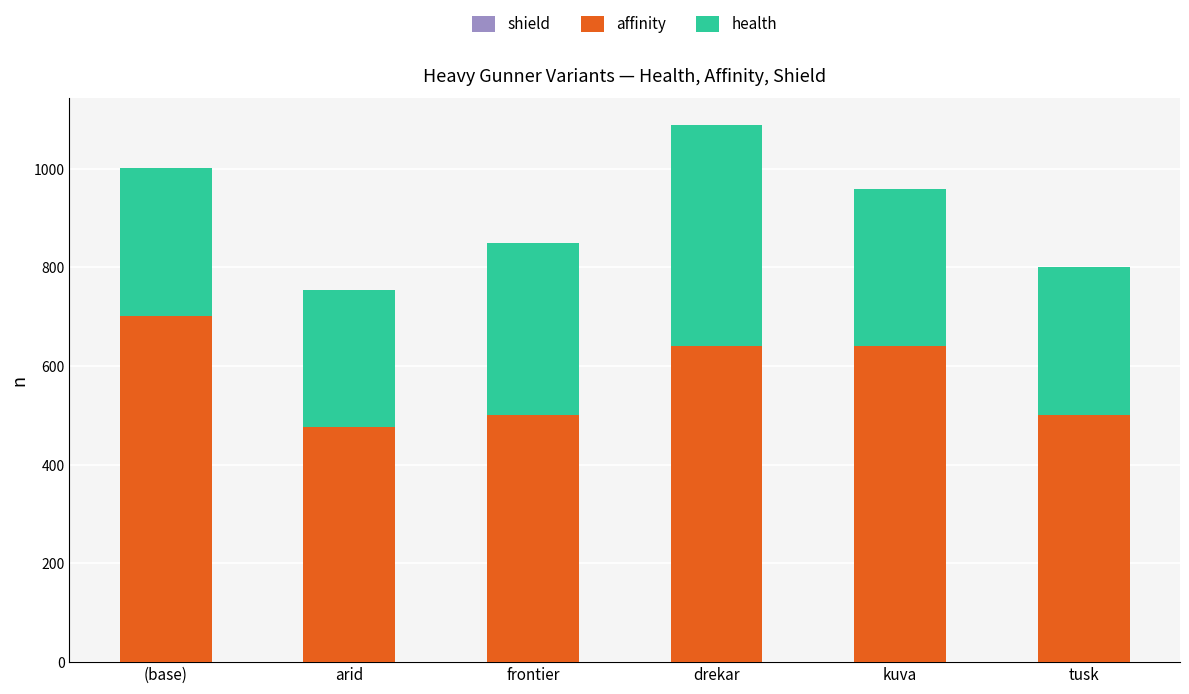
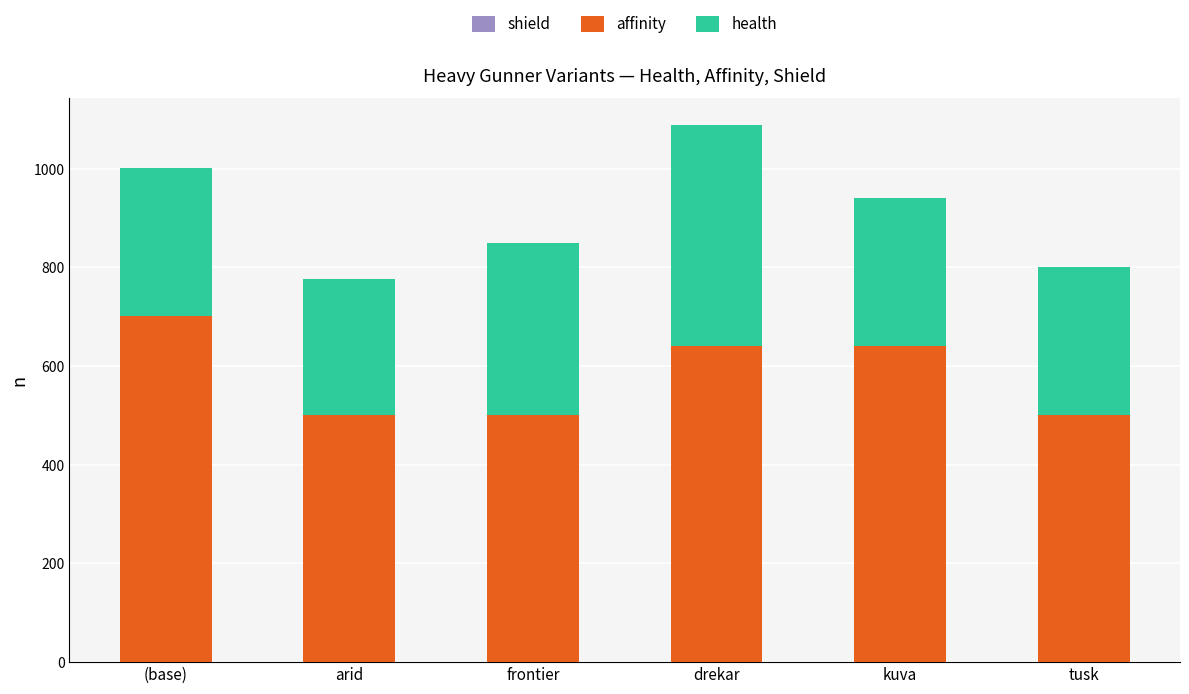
  {
    "shield": {
      "(base)": 0,
      "arid": 0,
      "frontier": 0,
      "drekar": 0,
      "kuva": 0,
      "tusk": 0
    },
    "affinity": {
      "(base)": 700,
-     "arid": 480,
+     "arid": 500,
      "frontier": 500,
      "drekar": 640,
      "kuva": 640,
      "tusk": 500
    },
    "health": {
      "(base)": 300,
      "arid": 280,
      "frontier": 350,
      "drekar": 450,
-     "kuva": 320,
+     "kuva": 300,
      "tusk": 300
    }
  }
